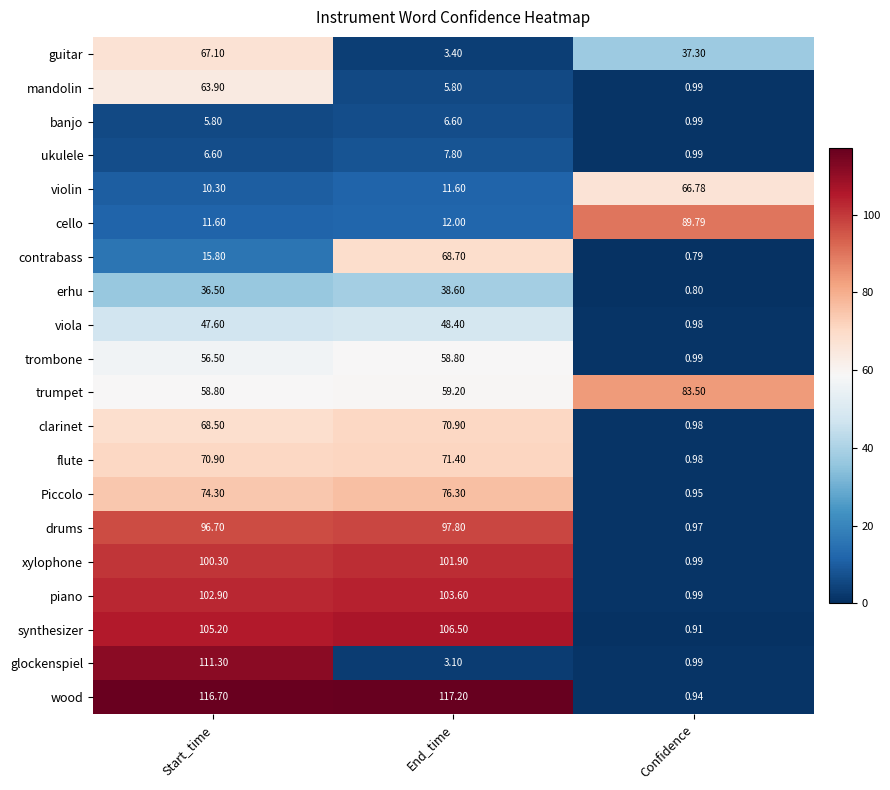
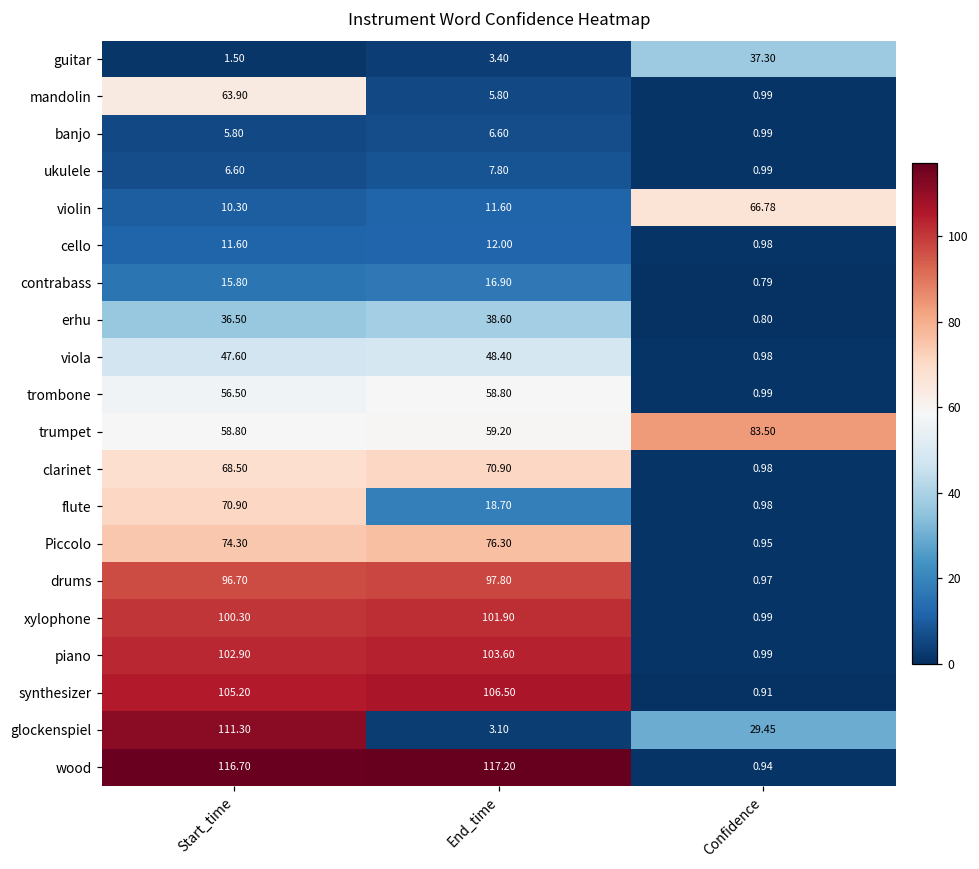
  {
    "guitar": {
-     "Start_time": 67.10,
+     "Start_time": 1.50,
      "End_time": 3.40,
      "Confidence": 37.30
    },
    "mandolin": {
      "Start_time": 63.90,
      "End_time": 5.80,
      "Confidence": 0.99
    },
    "banjo": {
      "Start_time": 5.80,
      "End_time": 6.60,
      "Confidence": 0.99
    },
    "ukulele": {
      "Start_time": 6.60,
      "End_time": 7.80,
      "Confidence": 0.99
    },
    "violin": {
      "Start_time": 10.30,
      "End_time": 11.60,
      "Confidence": 66.78
    },
    "cello": {
      "Start_time": 11.60,
      "End_time": 12.00,
-     "Confidence": 89.79
+     "Confidence": 0.98
    },
    "contrabass": {
      "Start_time": 15.80,
-     "End_time": 68.70,
+     "End_time": 16.90,
      "Confidence": 0.79
    },
    "erhu": {
      "Start_time": 36.50,
      "End_time": 38.60,
      "Confidence": 0.80
    },
    "viola": {
      "Start_time": 47.60,
      "End_time": 48.40,
      "Confidence": 0.98
    },
    "trombone": {
      "Start_time": 56.50,
      "End_time": 58.80,
      "Confidence": 0.99
    },
    "trumpet": {
      "Start_time": 58.80,
      "End_time": 59.20,
      "Confidence": 83.50
    },
    "clarinet": {
      "Start_time": 68.50,
      "End_time": 70.90,
      "Confidence": 0.98
    },
    "flute": {
      "Start_time": 70.90,
-     "End_time": 71.40,
+     "End_time": 18.70,
      "Confidence": 0.98
    },
    "Piccolo": {
      "Start_time": 74.30,
      "End_time": 76.30,
      "Confidence": 0.95
    },
    "drums": {
      "Start_time": 96.70,
      "End_time": 97.80,
      "Confidence": 0.97
    },
    "xylophone": {
      "Start_time": 100.30,
      "End_time": 101.90,
      "Confidence": 0.99
    },
    "piano": {
      "Start_time": 102.90,
      "End_time": 103.60,
      "Confidence": 0.99
    },
    "synthesizer": {
      "Start_time": 105.20,
      "End_time": 106.50,
      "Confidence": 0.91
    },
    "glockenspiel": {
      "Start_time": 111.30,
      "End_time": 3.10,
-     "Confidence": 0.99
+     "Confidence": 29.45
    },
    "wood": {
      "Start_time": 116.70,
      "End_time": 117.20,
      "Confidence": 0.94
    }
  }
